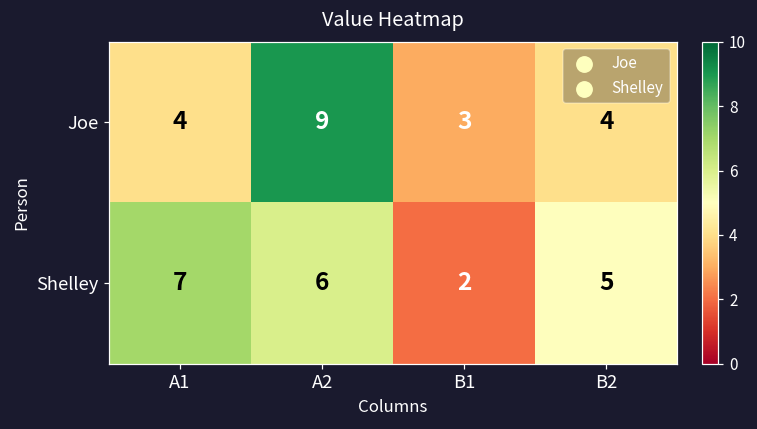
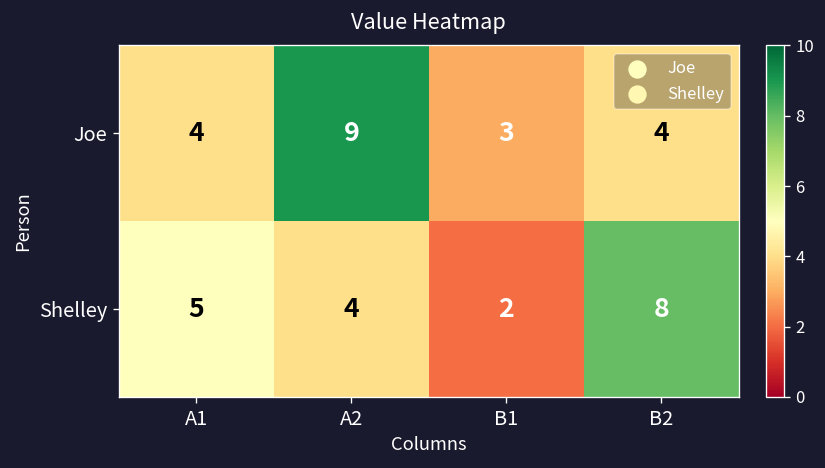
  {
    "Joe": {
      "A1": 4,
      "A2": 9,
      "B1": 3,
      "B2": 4
    },
    "Shelley": {
-     "A1": 7,
-     "A2": 6,
+     "A1": 5,
+     "A2": 4,
      "B1": 2,
-     "B2": 5
+     "B2": 8
    }
  }
